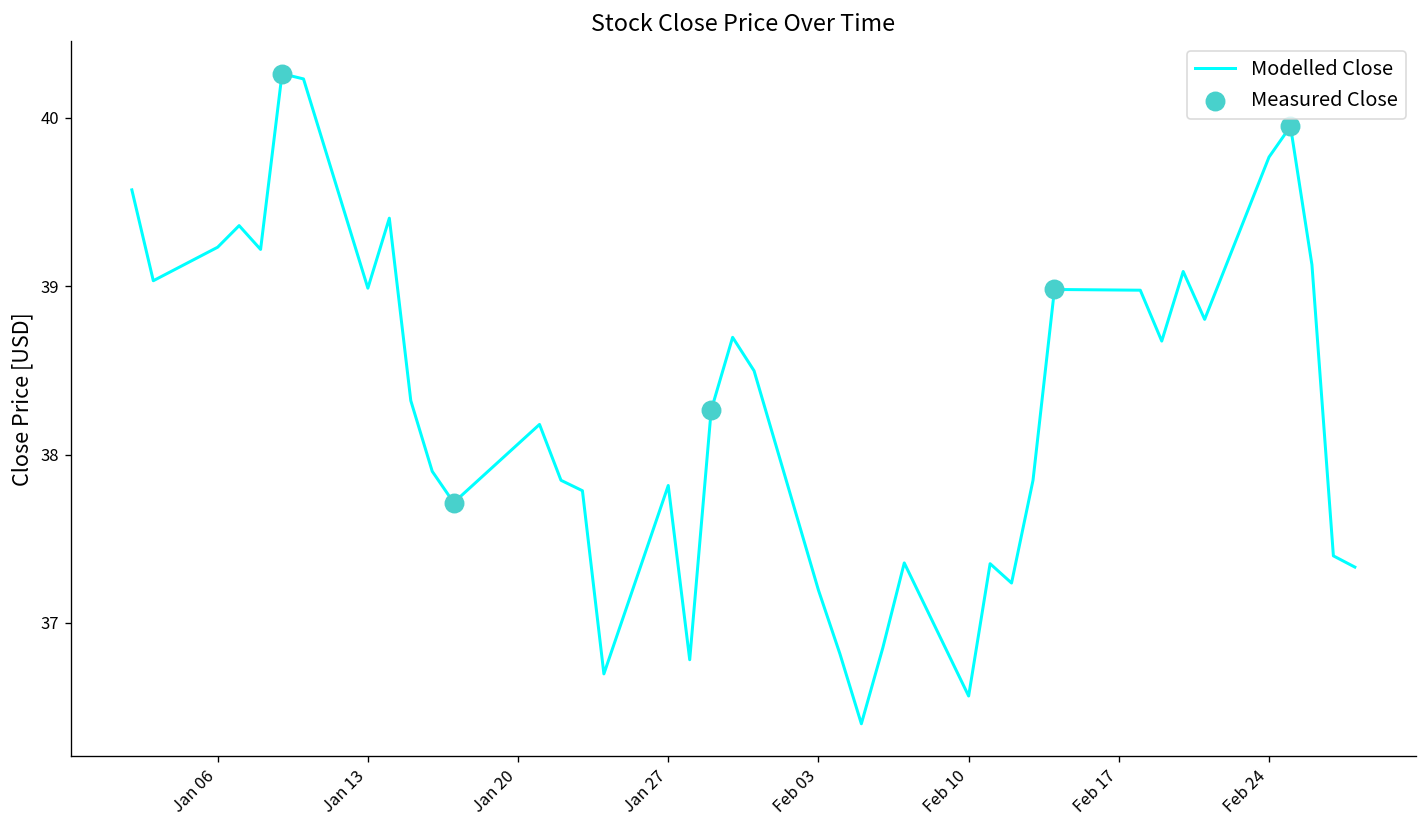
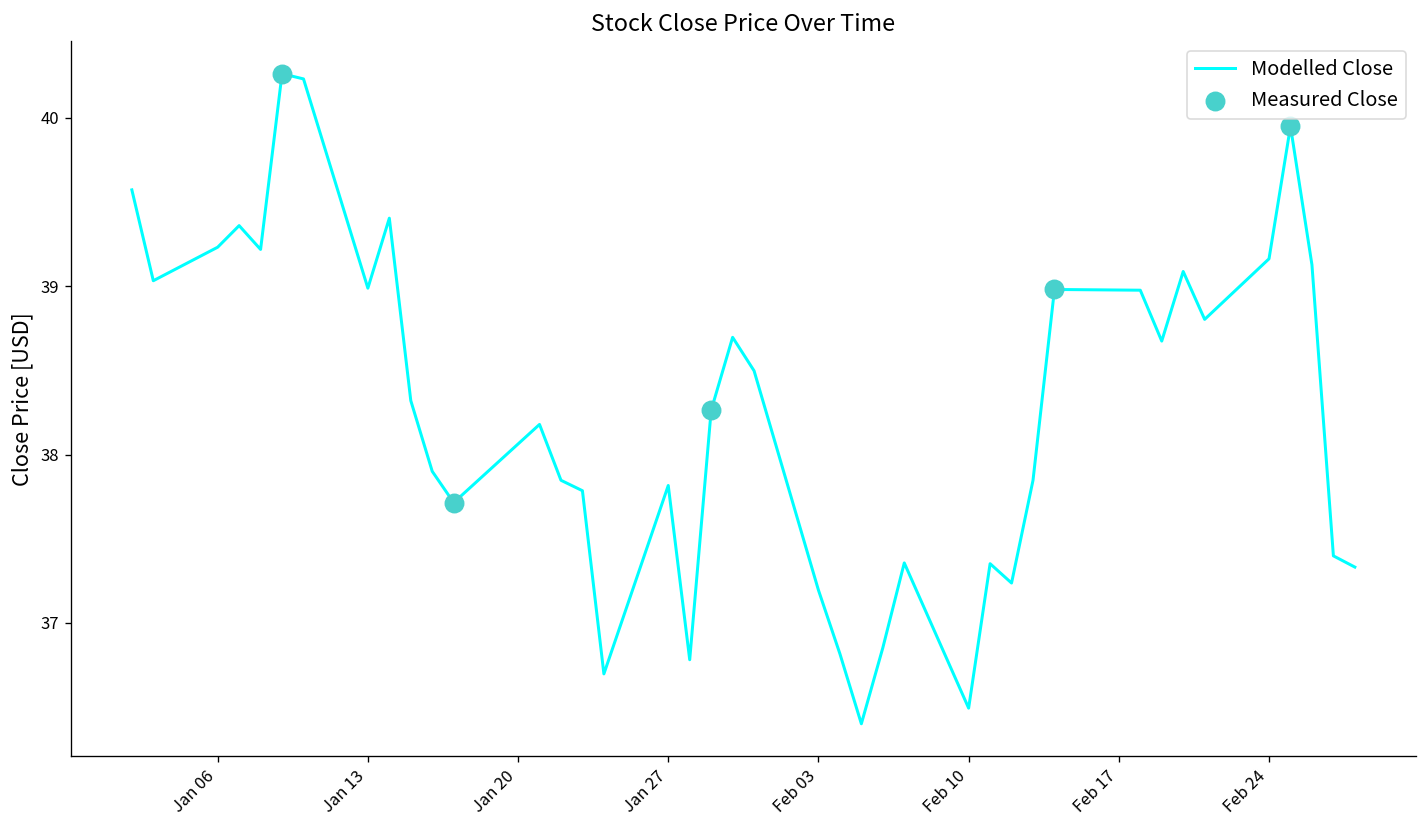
  {
    "Modelled Close": {
      "Jan 06": 39.23,
      "Jan 13": 38.99,
      "Jan 27": 37.82,
      "Feb 03": 37.19,
-     "Feb 10": 36.57,
-     "Feb 24": 39.77
+     "Feb 10": 36.49,
+     "Feb 24": 39.16
    }
  }
